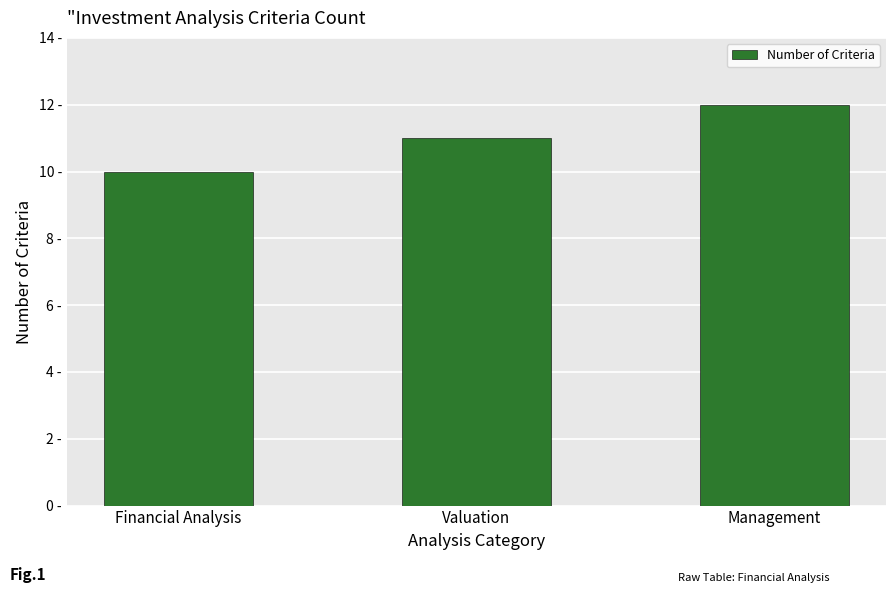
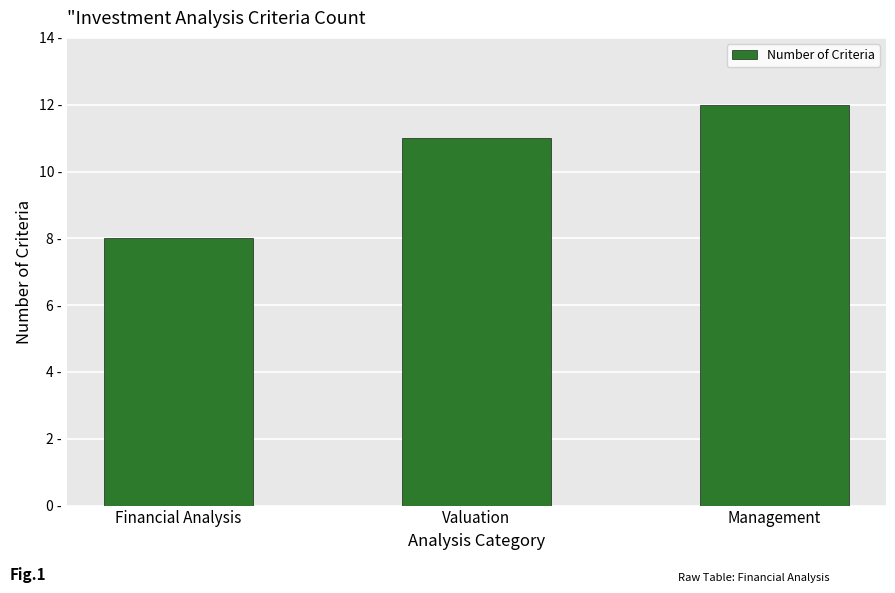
  {
-   "Financial Analysis": "10 -",
+   "Financial Analysis": "8 -",
    "Valuation": "11 -",
    "Management": "12 -"
  }
